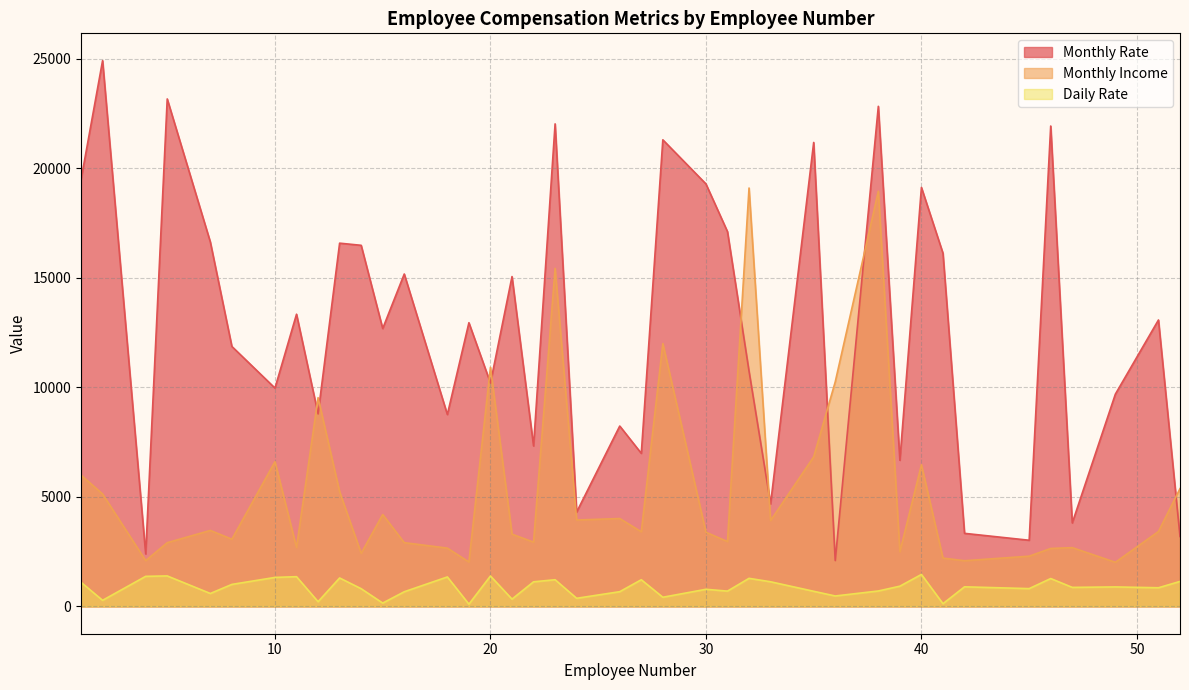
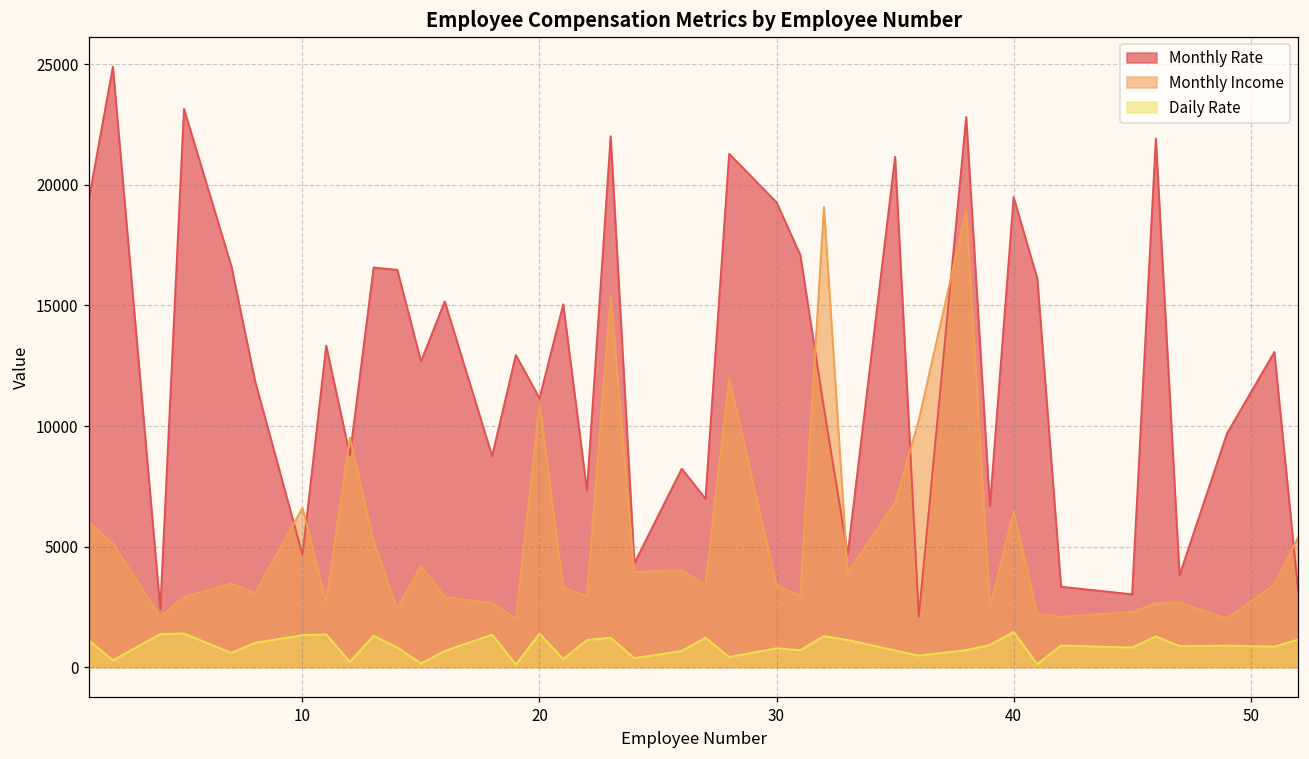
  {
    "Monthly Rate": {
-     "10": 10000,
-     "20": 10200,
+     "10": 4700,
+     "20": 11200,
      "30": 19300,
-     "40": 19100
+     "40": 19500
    },
    "Monthly Income": {
      "10": 6600,
      "20": 10900,
      "30": 3400,
      "40": 6500
    },
    "Daily Rate": {
      "10": 1300,
      "20": 1400,
      "30": 800,
      "40": 1500
    }
  }
